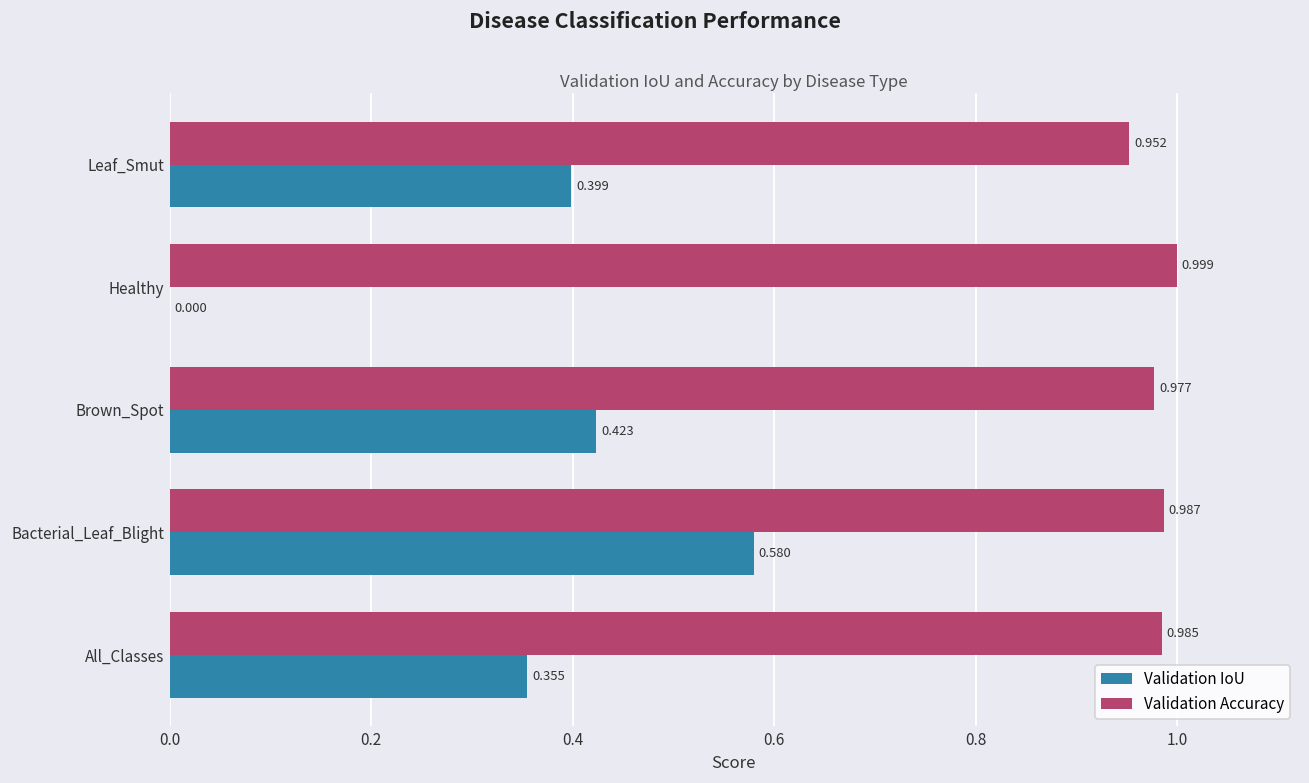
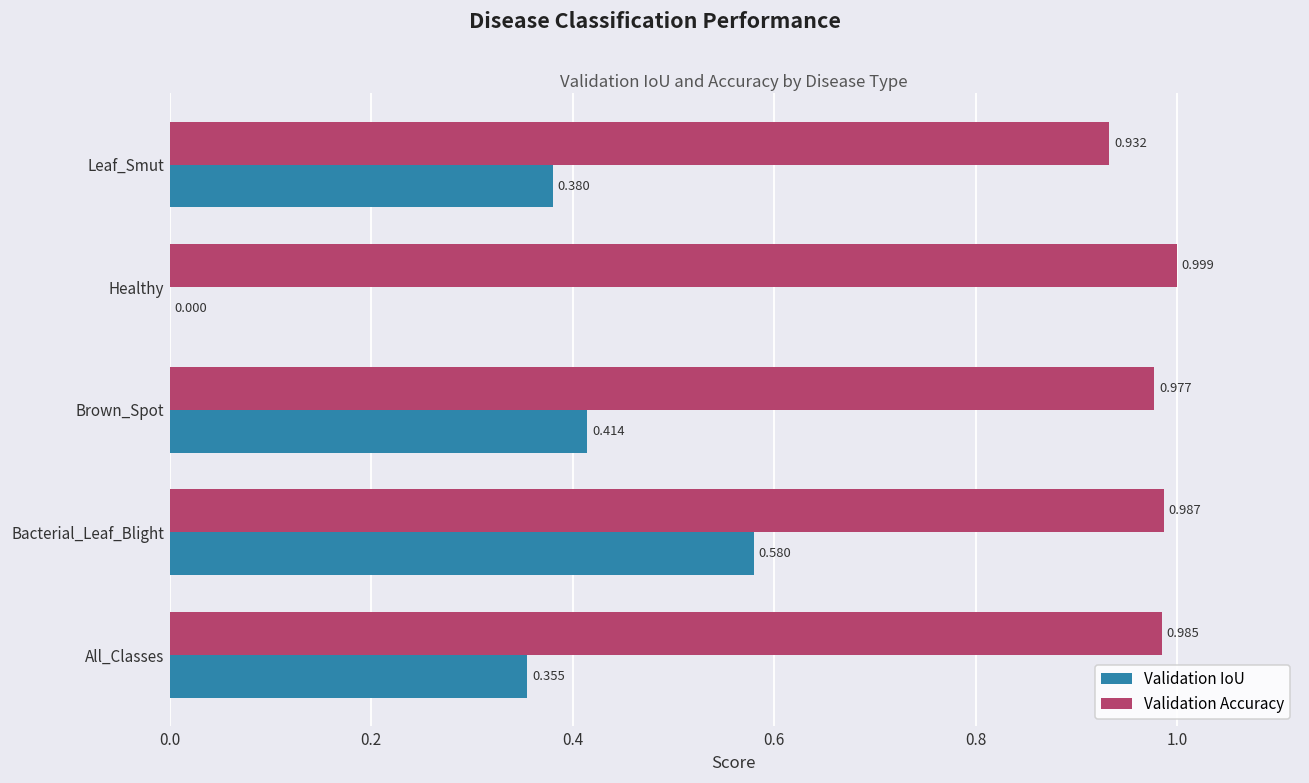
  {
    "Validation IoU": {
-     "Leaf_Smut": 0.399,
+     "Leaf_Smut": 0.380,
      "Healthy": 0.000,
-     "Brown_Spot": 0.423,
+     "Brown_Spot": 0.414,
      "Bacterial_Leaf_Blight": 0.580,
      "All_Classes": 0.355
    },
    "Validation Accuracy": {
-     "Leaf_Smut": 0.952,
+     "Leaf_Smut": 0.932,
      "Healthy": 0.999,
      "Brown_Spot": 0.977,
      "Bacterial_Leaf_Blight": 0.987,
      "All_Classes": 0.985
    }
  }
